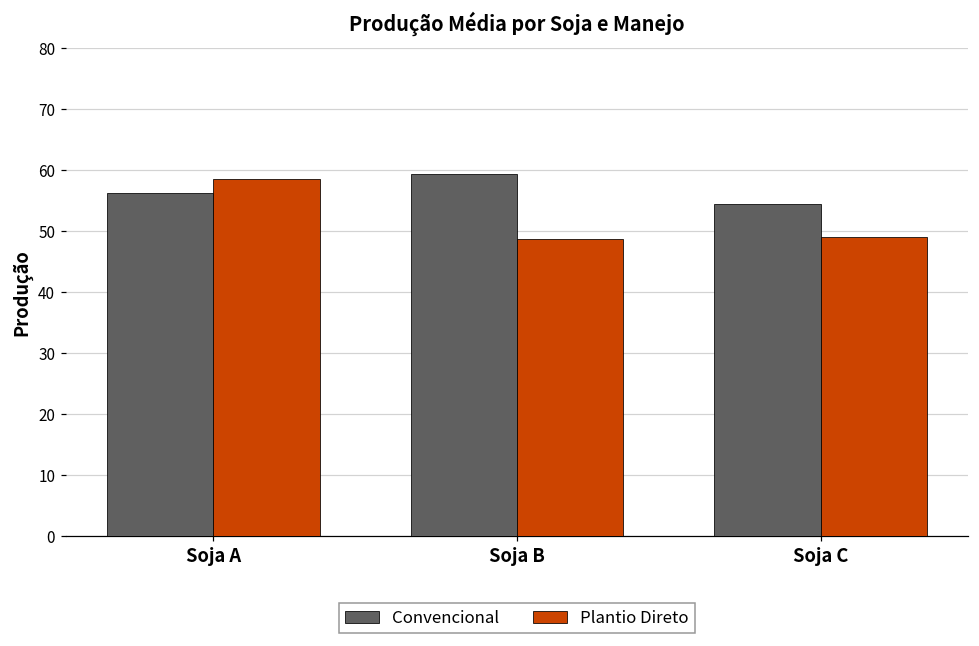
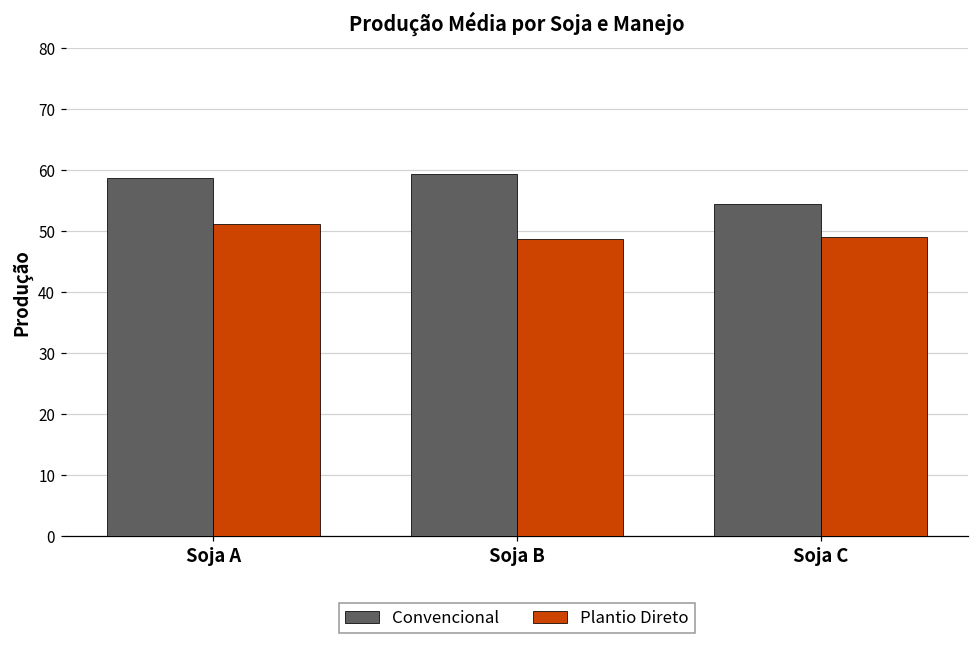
  {
    "Convencional": {
-     "Soja A": 56,
+     "Soja A": 59,
      "Soja B": 59,
      "Soja C": 55
    },
    "Plantio Direto": {
-     "Soja A": 59,
+     "Soja A": 51,
      "Soja B": 49,
      "Soja C": 49
    }
  }
